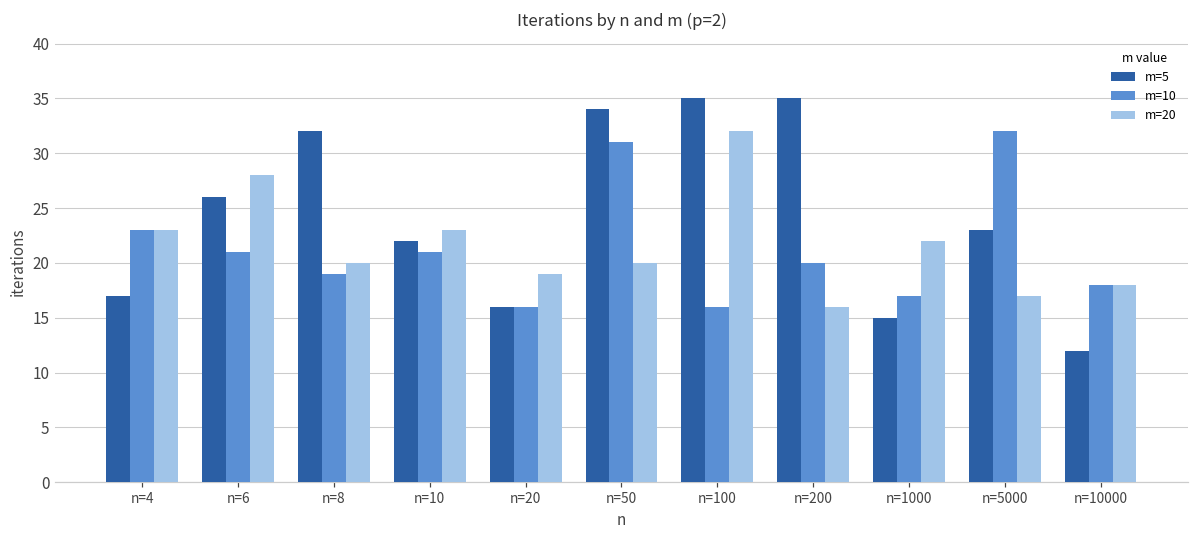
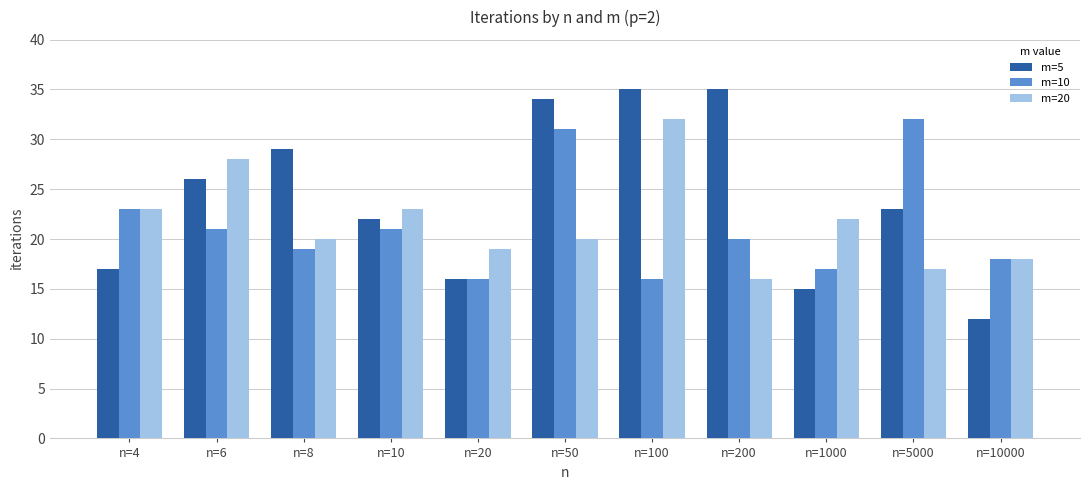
  {
    "m=5": {
      "n=4": 17,
      "n=6": 26,
-     "n=8": 32,
+     "n=8": 29,
      "n=10": 22,
      "n=20": 16,
      "n=50": 34,
      "n=100": 35,
      "n=200": 35,
      "n=1000": 15,
      "n=5000": 23,
      "n=10000": 12
    },
    "m=10": {
      "n=4": 23,
      "n=6": 21,
      "n=8": 19,
      "n=10": 21,
      "n=20": 16,
      "n=50": 31,
      "n=100": 16,
      "n=200": 20,
      "n=1000": 17,
      "n=5000": 32,
      "n=10000": 18
    },
    "m=20": {
      "n=4": 23,
      "n=6": 28,
      "n=8": 20,
      "n=10": 23,
      "n=20": 19,
      "n=50": 20,
      "n=100": 32,
      "n=200": 16,
      "n=1000": 22,
      "n=5000": 17,
      "n=10000": 18
    }
  }
